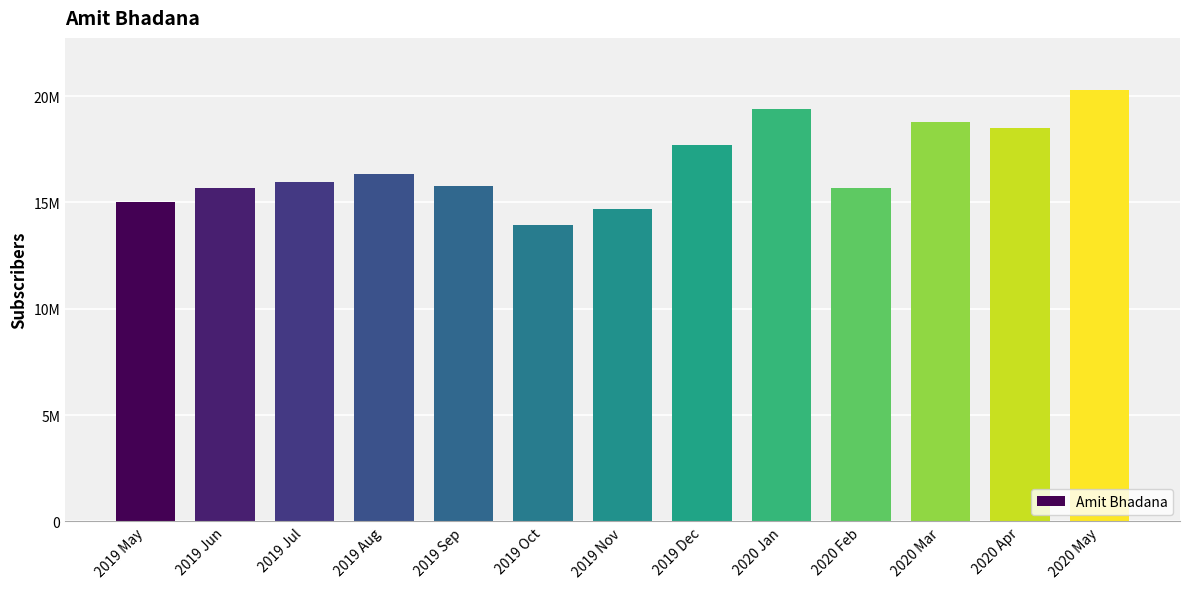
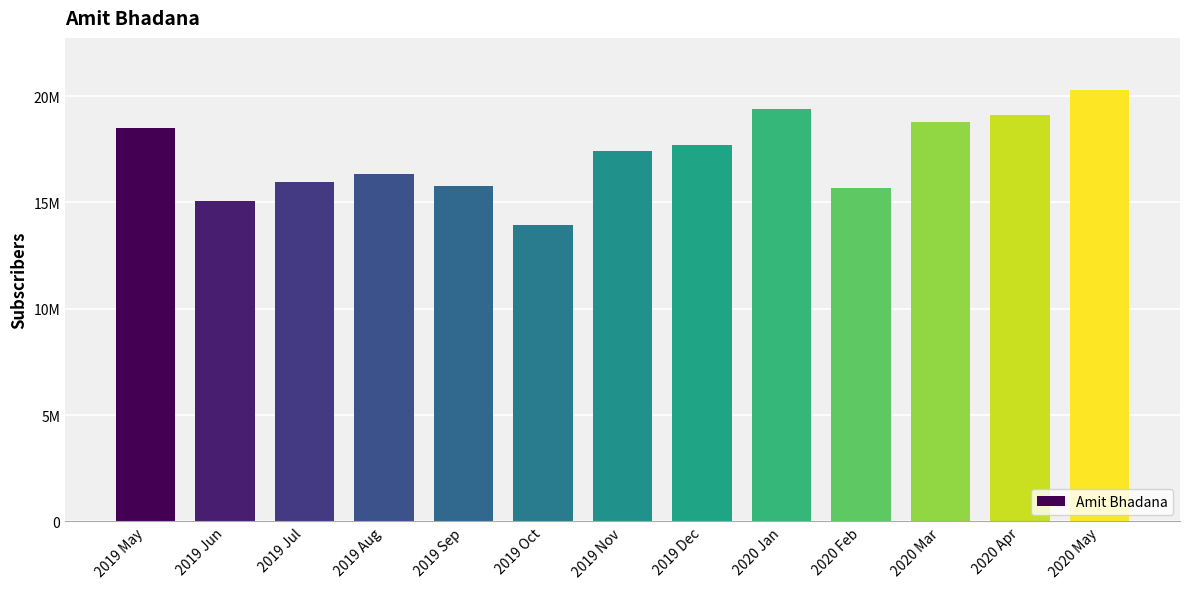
  {
-   "2019 May": 15000000,
-   "2019 Jun": 15700000,
+   "2019 May": 18500000,
+   "2019 Jun": 15100000,
    "2019 Jul": 15900000,
    "2019 Aug": 16300000,
    "2019 Sep": 15800000,
    "2019 Oct": 13900000,
-   "2019 Nov": 14700000,
+   "2019 Nov": 17400000,
    "2019 Dec": 17700000,
    "2020 Jan": 19400000,
    "2020 Feb": 15700000,
    "2020 Mar": 18800000,
-   "2020 Apr": 18500000,
+   "2020 Apr": 19100000,
    "2020 May": 20300000
  }
